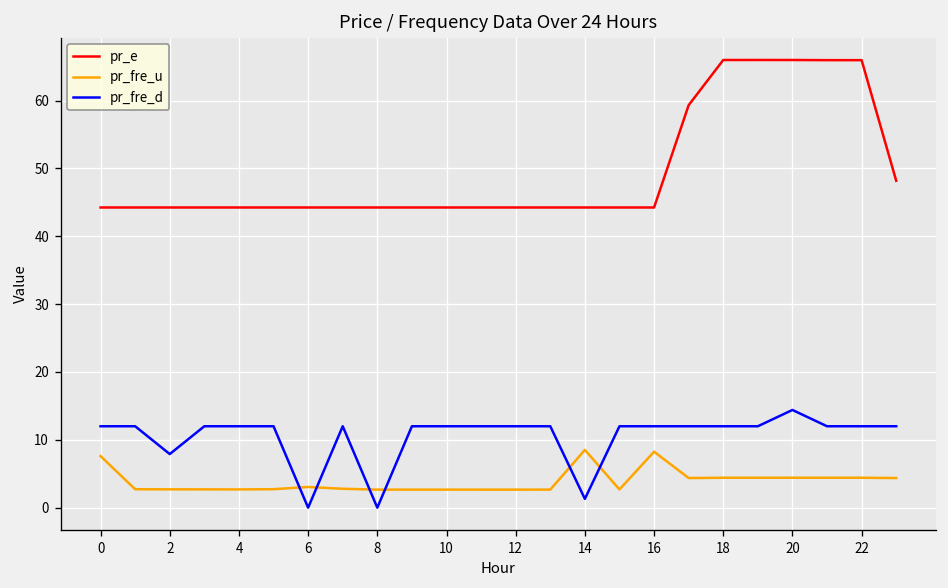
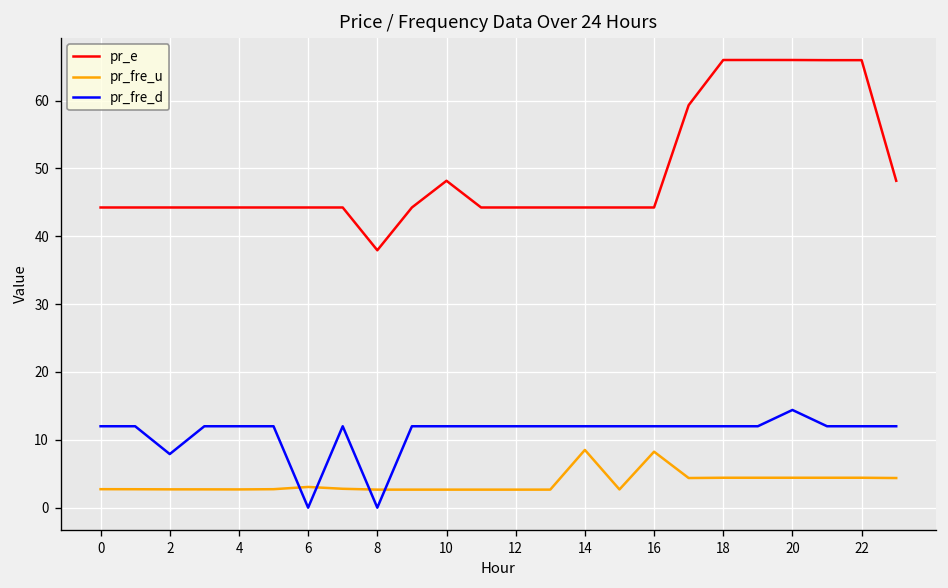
  {
    "pr_e": {
      "0": 44,
      "2": 44,
      "4": 44,
      "6": 44,
-     "8": 44,
-     "10": 44,
+     "8": 38,
+     "10": 48,
      "12": 44,
      "14": 44,
      "16": 44,
      "18": 66,
      "20": 66,
      "22": 66
    },
    "pr_fre_u": {
-     "0": 8,
+     "0": 3,
      "2": 3,
      "4": 3,
      "6": 3,
      "8": 3,
      "10": 3,
      "12": 3,
      "14": 9,
      "16": 8,
      "18": 4,
      "20": 4,
      "22": 4
    },
    "pr_fre_d": {
      "0": 12,
      "2": 8,
      "4": 12,
      "6": 0,
      "8": 0,
      "10": 12,
      "12": 12,
-     "14": 1,
+     "14": 12,
      "16": 12,
      "18": 12,
      "20": 14,
      "22": 12
    }
  }
